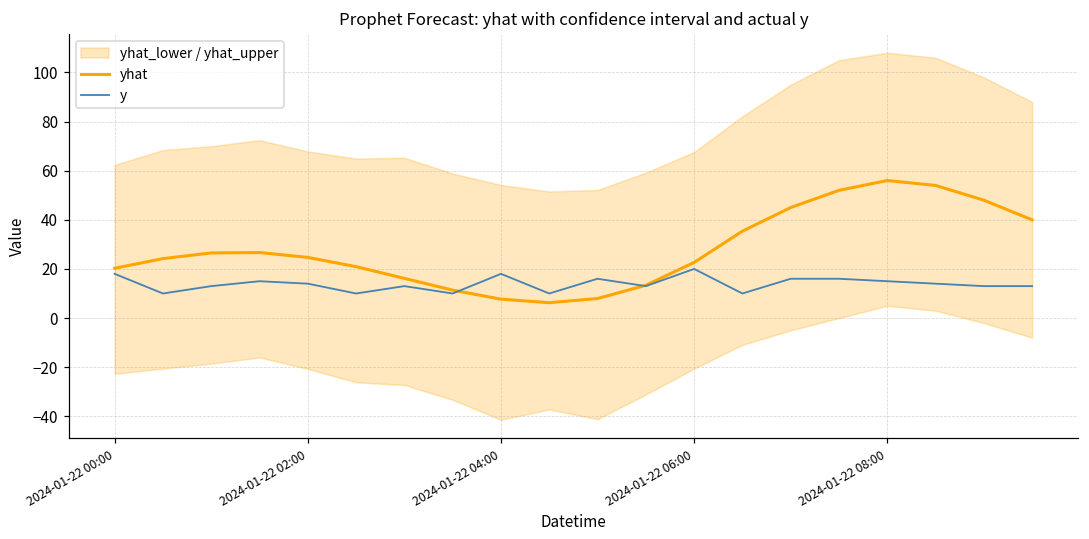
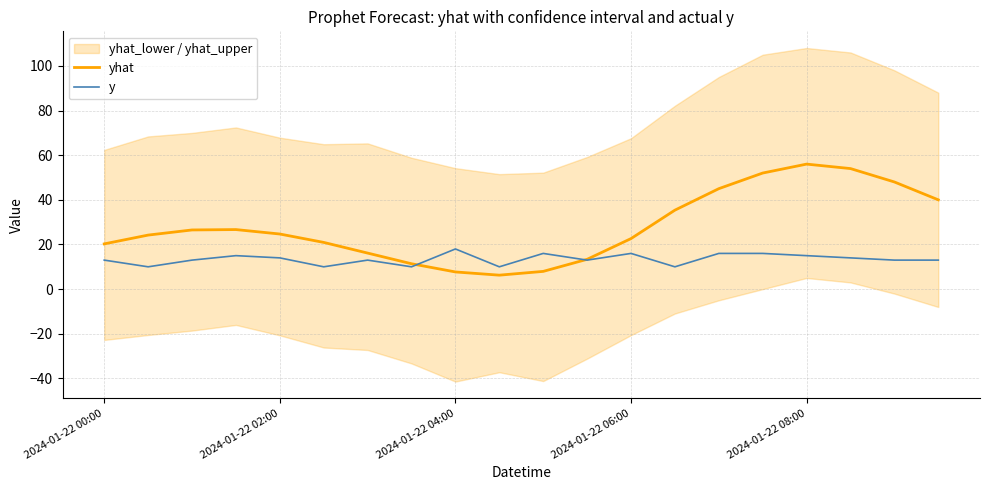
  {
    "y": {
-     "2024-01-22 00:00": 18,
+     "2024-01-22 00:00": 13,
      "2024-01-22 02:00": 14,
      "2024-01-22 04:00": 18,
-     "2024-01-22 06:00": 20,
+     "2024-01-22 06:00": 16,
      "2024-01-22 08:00": 15
    }
  }
